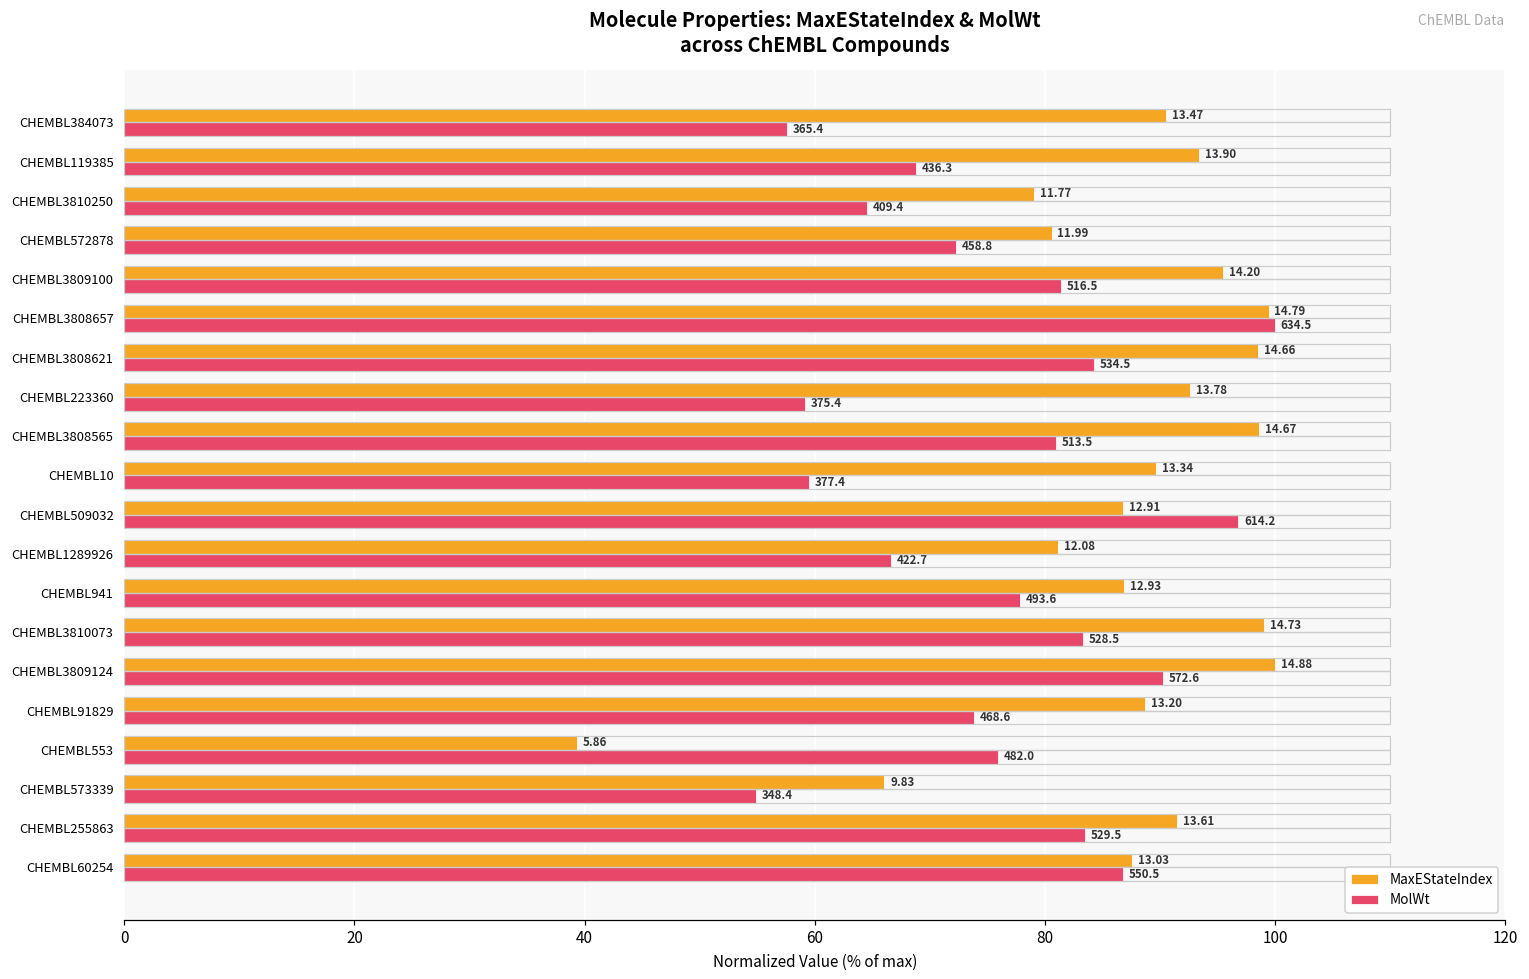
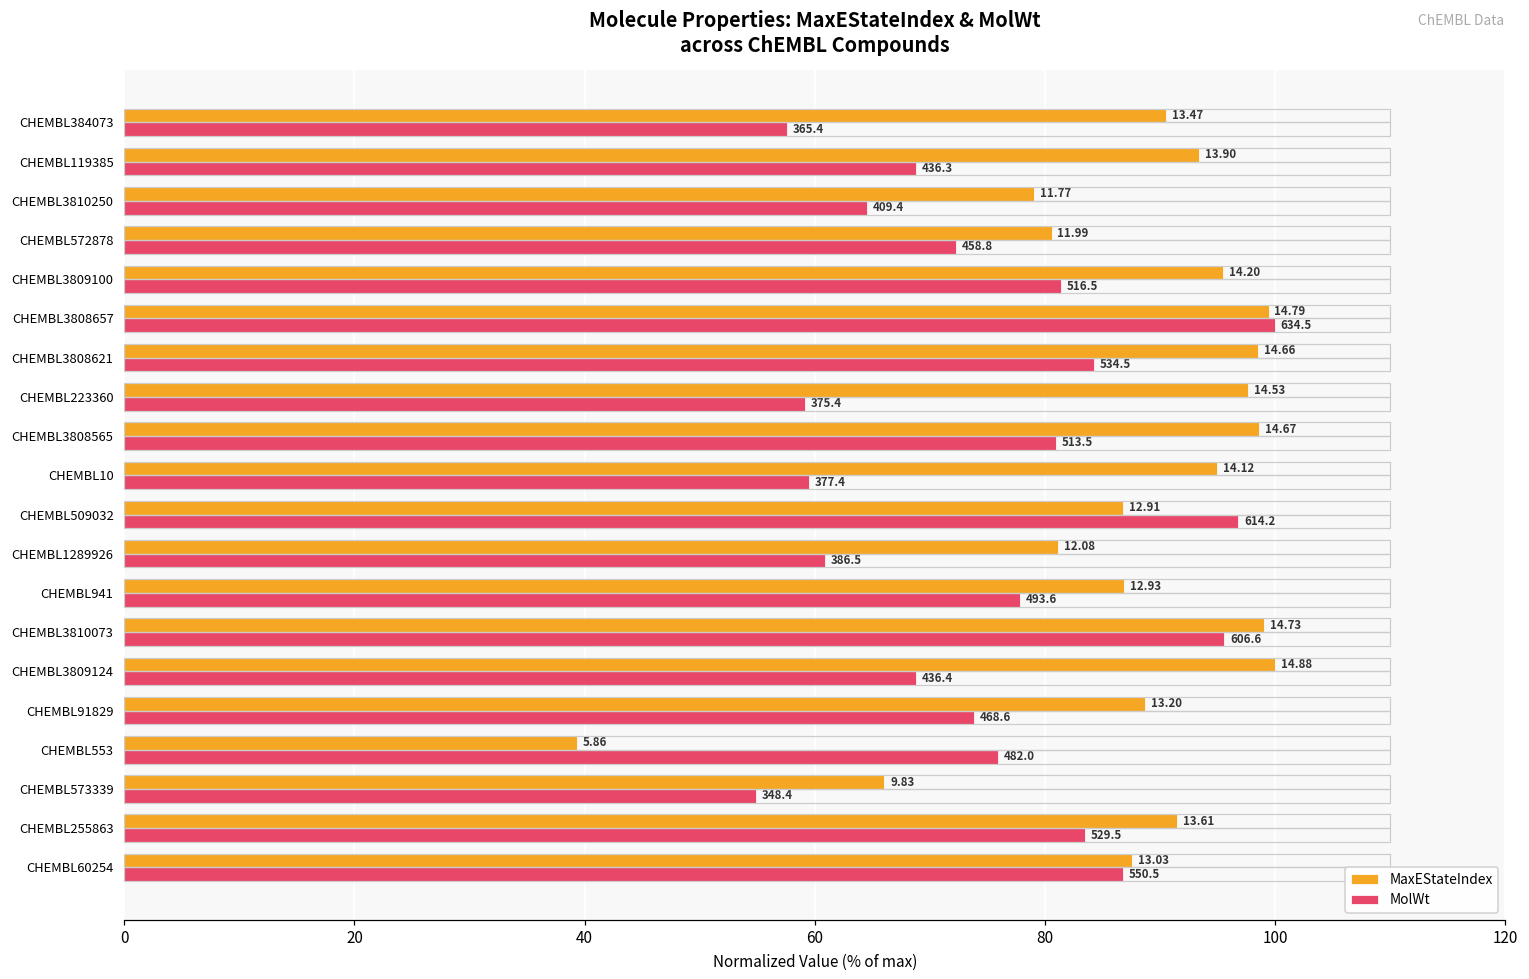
  {
    "MaxEStateIndex": {
-     "CHEMBL223360": 13.78,
-     "CHEMBL10": 13.34
+     "CHEMBL223360": 14.53,
+     "CHEMBL10": 14.12
    },
    "MolWt": {
-     "CHEMBL1289926": 422.7,
-     "CHEMBL3810073": 528.5,
-     "CHEMBL3809124": 572.6
+     "CHEMBL1289926": 386.5,
+     "CHEMBL3810073": 606.6,
+     "CHEMBL3809124": 436.4
    }
  }
